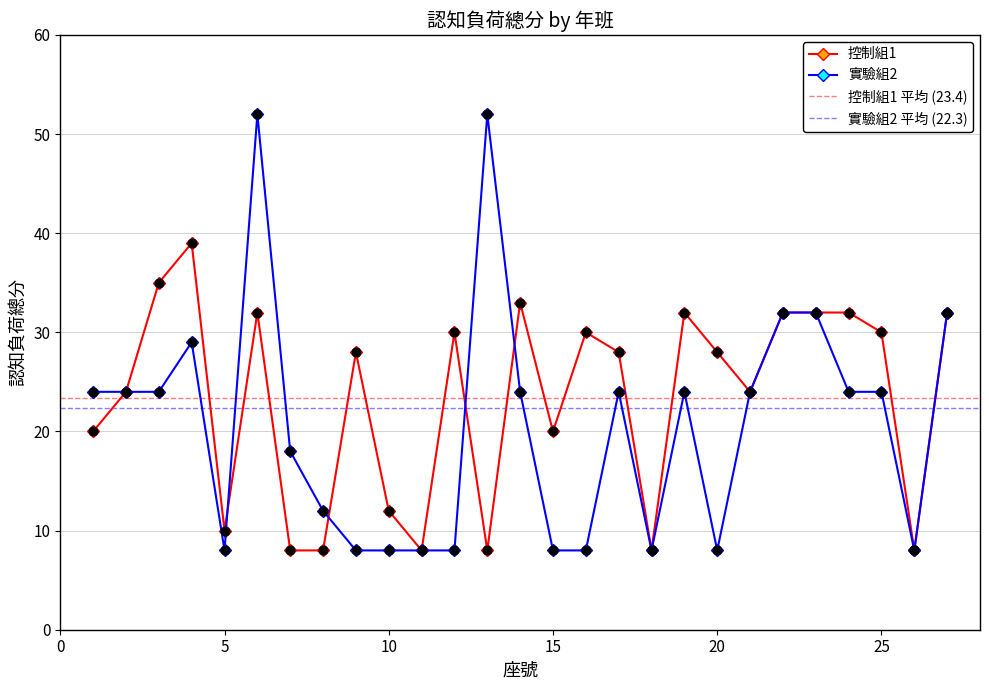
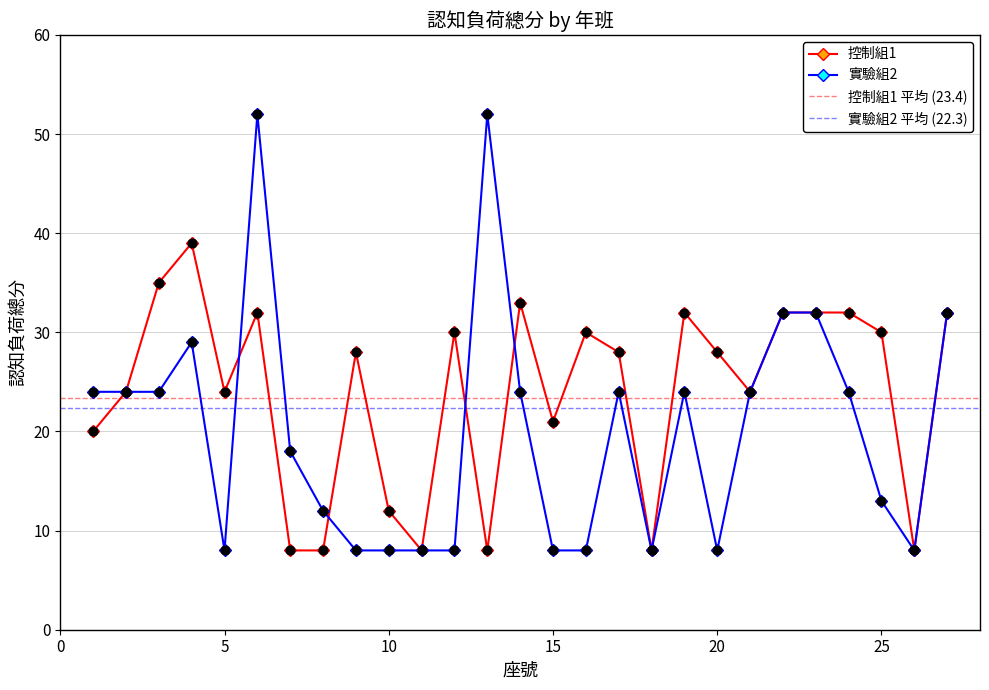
  {
    "控制組1": {
-     "5": 10,
+     "5": 24,
      "10": 12,
-     "15": 20,
+     "15": 21,
      "20": 28,
      "25": 30
    },
    "實驗組2": {
      "5": 8,
      "10": 8,
      "15": 8,
      "20": 8,
-     "25": 24
+     "25": 13
    }
  }
